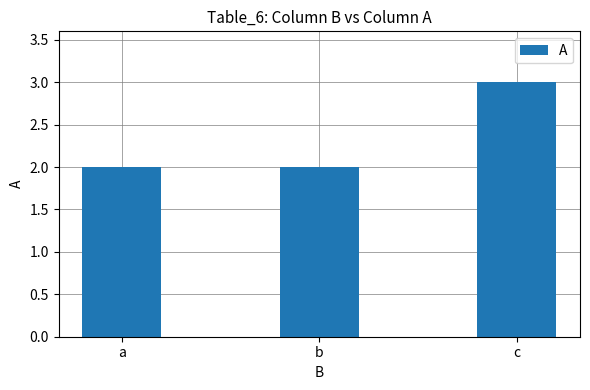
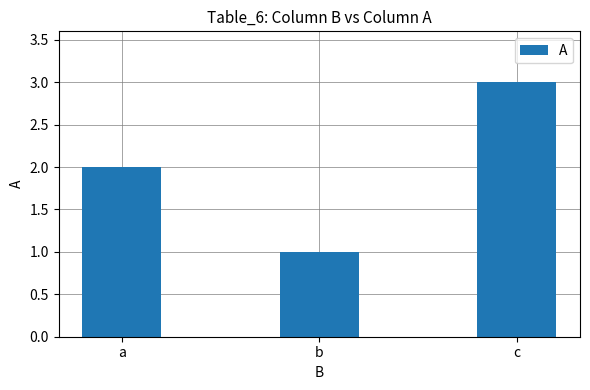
  {
    "a": 2,
-   "b": 2,
+   "b": 1,
    "c": 3
  }
